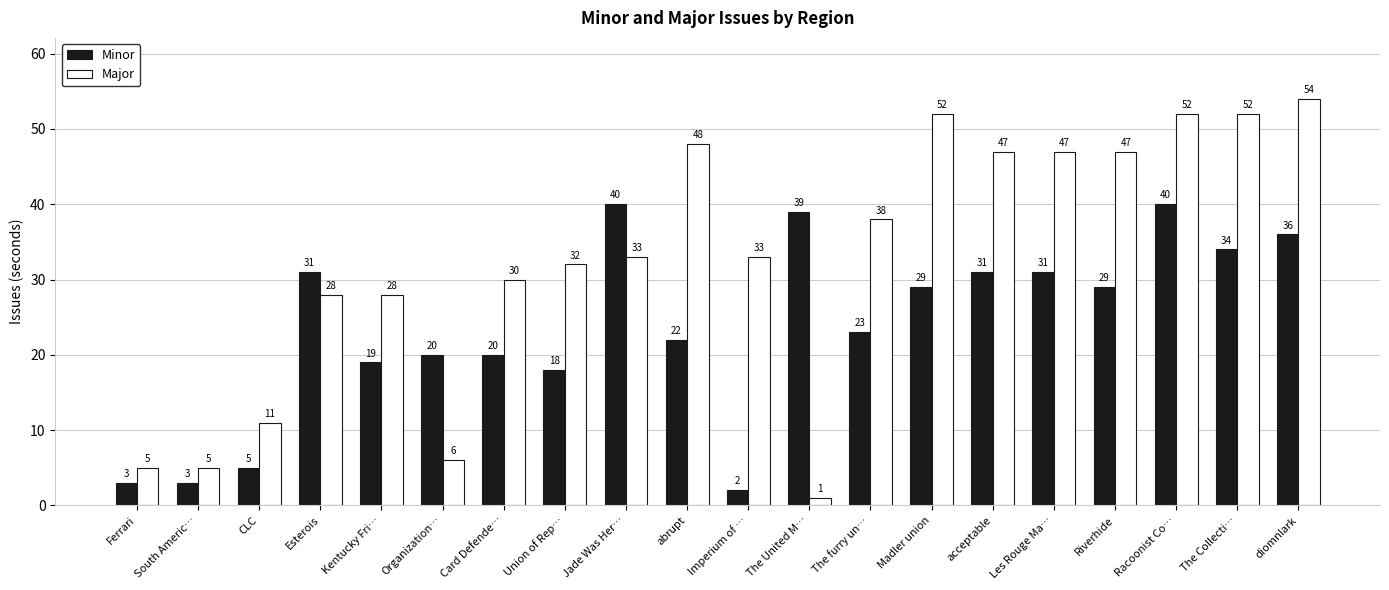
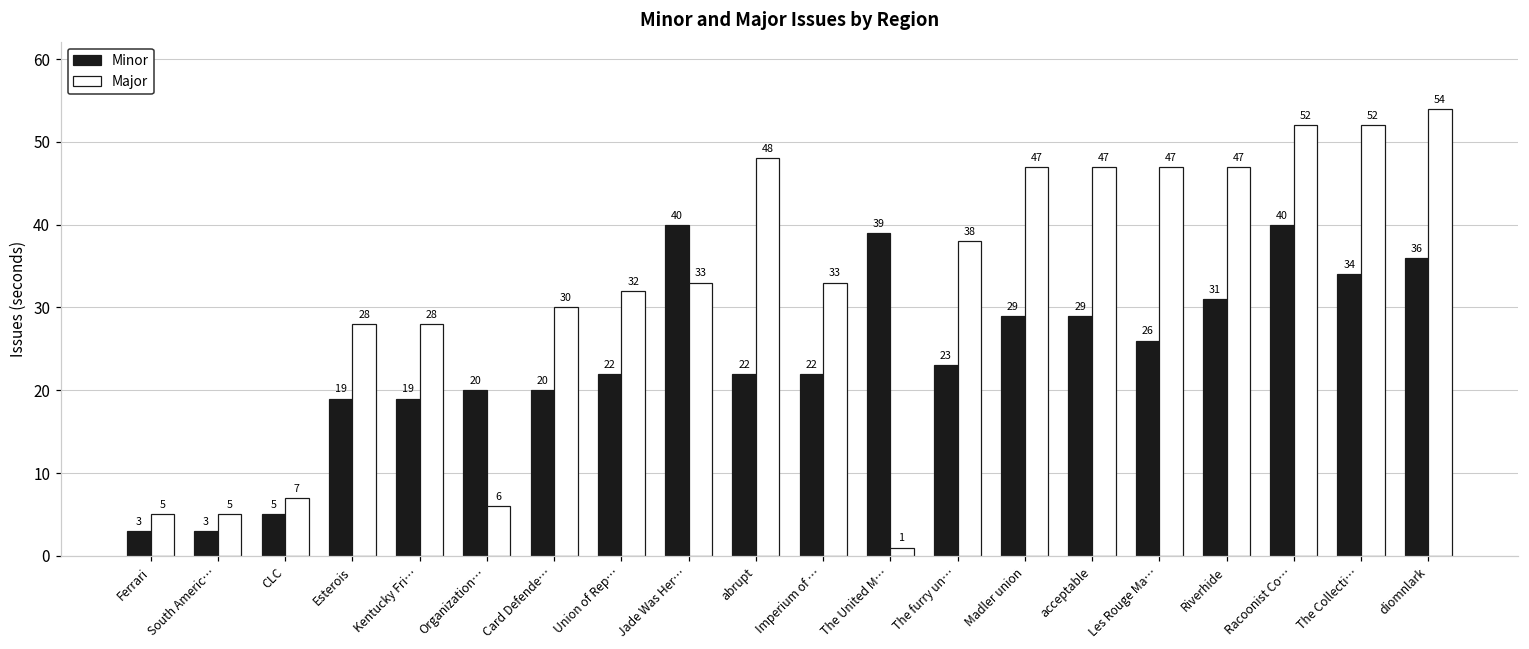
  {
    "Minor": {
      "Ferrari": 3,
      "South Americ…": 3,
      "CLC": 5,
-     "Esterois": 31,
+     "Esterois": 19,
      "Kentucky Fri…": 19,
      "Organization…": 20,
      "Card Defende…": 20,
-     "Union of Rep…": 18,
+     "Union of Rep…": 22,
      "Jade Was Her…": 40,
      "abrupt": 22,
-     "Imperium of …": 2,
+     "Imperium of …": 22,
      "The United M…": 39,
      "The furry un…": 23,
      "Madler union": 29,
-     "acceptable": 31,
-     "Les Rouge Ma…": 31,
-     "Riverhide": 29,
+     "acceptable": 29,
+     "Les Rouge Ma…": 26,
+     "Riverhide": 31,
      "Racoonist Co…": 40,
      "The Collecti…": 34,
      "diomnlark": 36
    },
    "Major": {
      "Ferrari": 5,
      "South Americ…": 5,
-     "CLC": 11,
+     "CLC": 7,
      "Esterois": 28,
      "Kentucky Fri…": 28,
      "Organization…": 6,
      "Card Defende…": 30,
      "Union of Rep…": 32,
      "Jade Was Her…": 33,
      "abrupt": 48,
      "Imperium of …": 33,
      "The United M…": 1,
      "The furry un…": 38,
-     "Madler union": 52,
+     "Madler union": 47,
      "acceptable": 47,
      "Les Rouge Ma…": 47,
      "Riverhide": 47,
      "Racoonist Co…": 52,
      "The Collecti…": 52,
      "diomnlark": 54
    }
  }
